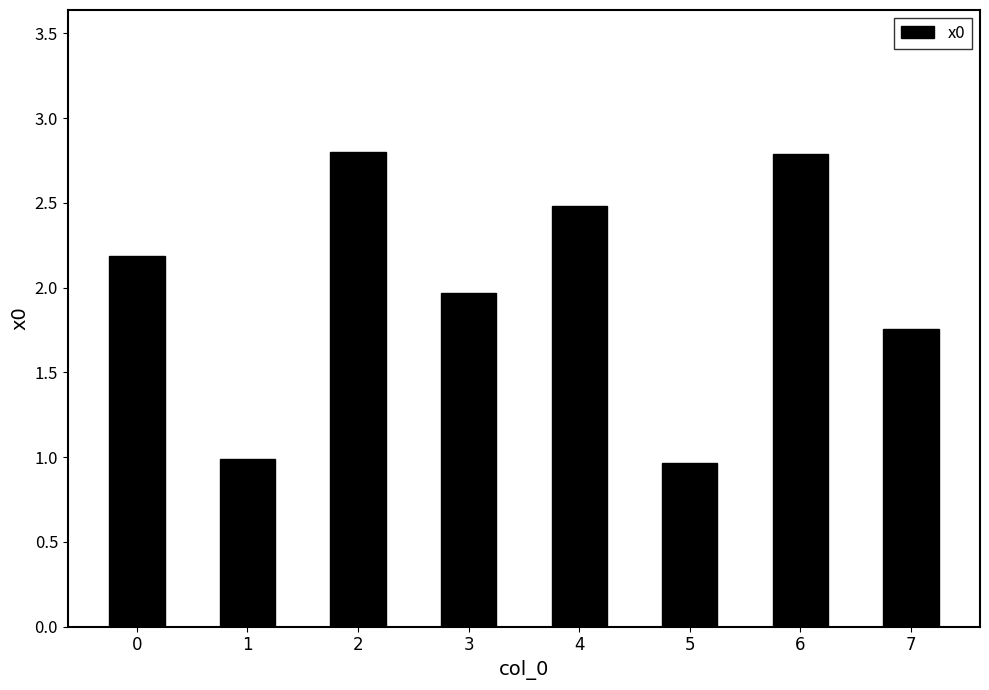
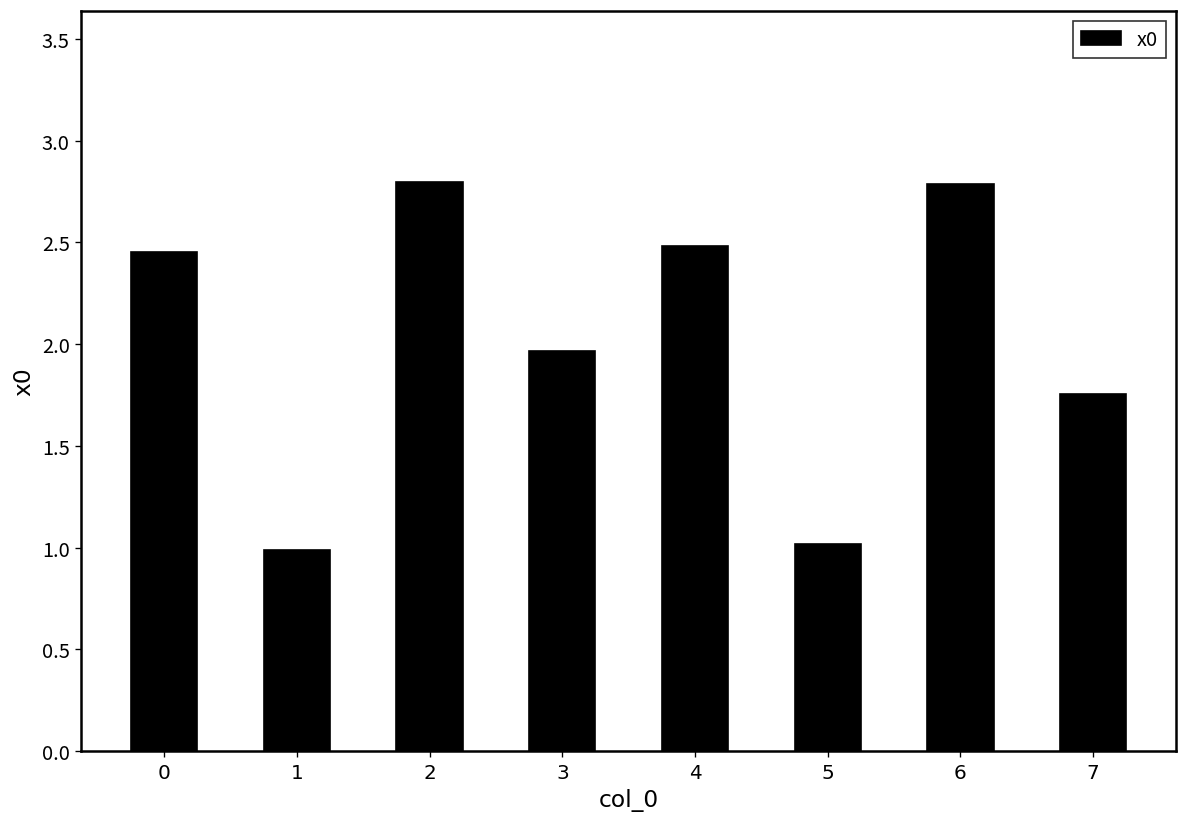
  {
-   "0": 2.19,
+   "0": 2.45,
    "1": 0.99,
    "2": 2.80,
    "3": 1.97,
    "4": 2.48,
-   "5": 0.97,
+   "5": 1.02,
    "6": 2.79,
    "7": 1.75
  }
